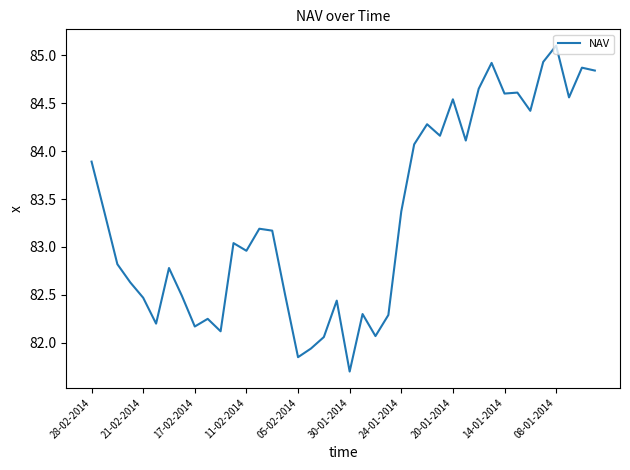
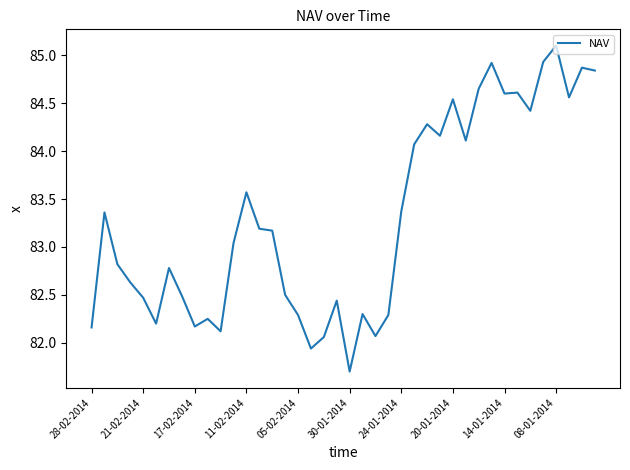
  {
-   "28-02-2014": 83.9,
+   "28-02-2014": 82.2,
    "21-02-2014": 82.5,
    "17-02-2014": 82.2,
-   "11-02-2014": 83.0,
-   "05-02-2014": 81.9,
+   "11-02-2014": 83.6,
+   "05-02-2014": 82.3,
    "30-01-2014": 81.7,
    "24-01-2014": 83.4,
    "20-01-2014": 84.5,
    "14-01-2014": 84.6
  }
